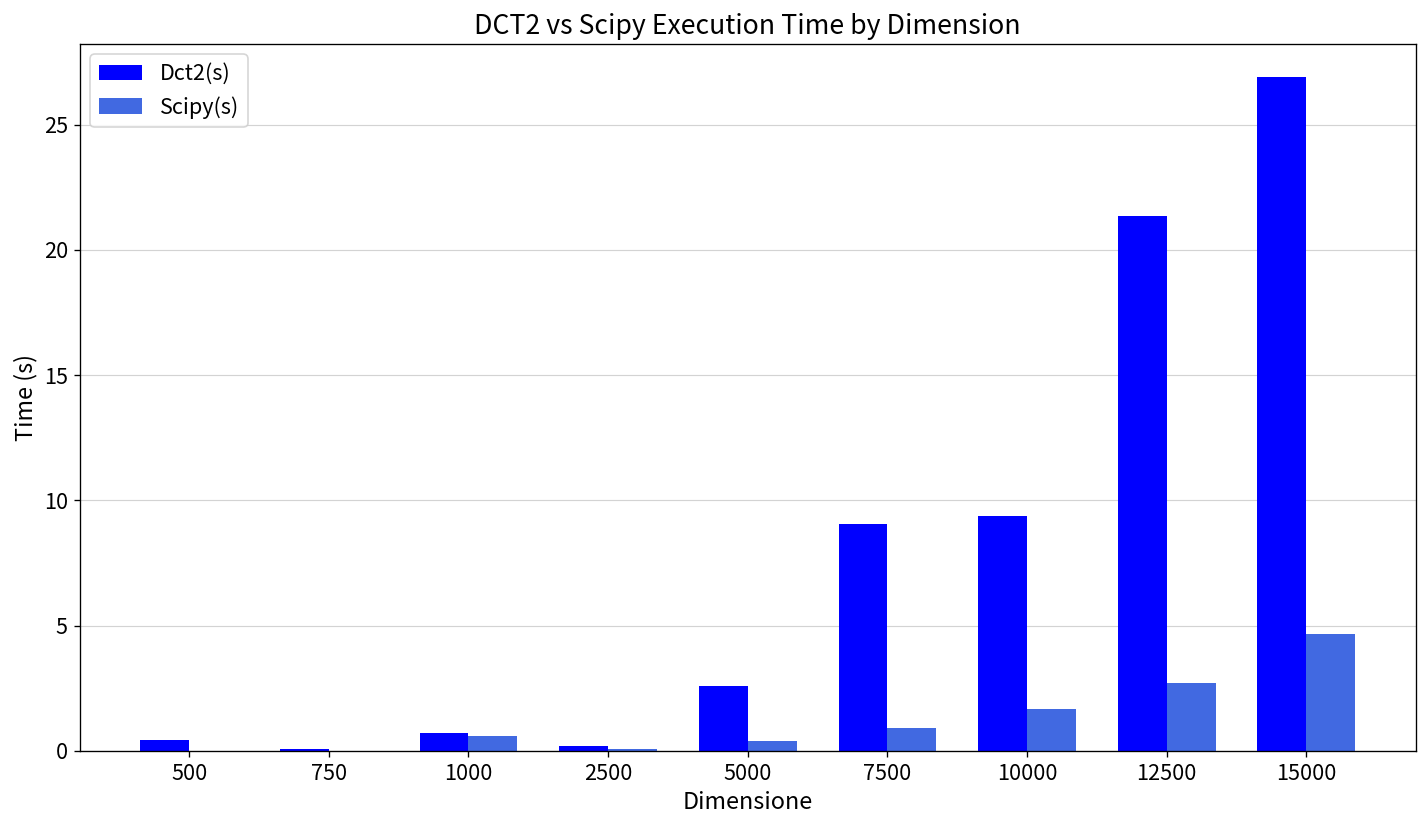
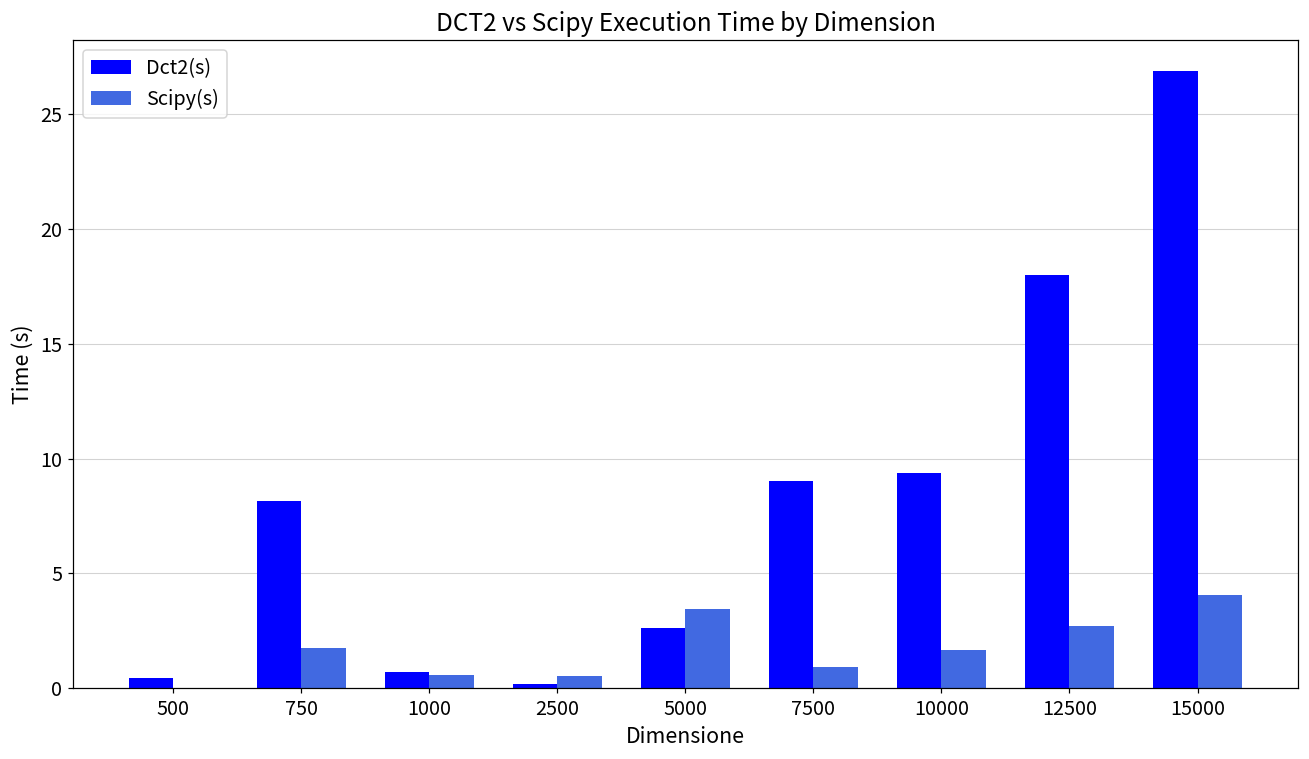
  {
    "Dct2(s)": {
      "500": 0.4,
-     "750": 0.1,
+     "750": 8.2,
      "1000": 0.7,
      "2500": 0.2,
      "5000": 2.6,
      "7500": 9.0,
      "10000": 9.4,
-     "12500": 21.4,
+     "12500": 18.0,
      "15000": 26.9
    },
    "Scipy(s)": {
-     "750": 0.0,
+     "750": 1.7,
      "1000": 0.6,
-     "2500": 0.1,
-     "5000": 0.4,
+     "2500": 0.5,
+     "5000": 3.4,
      "7500": 0.9,
      "10000": 1.7,
      "12500": 2.7,
-     "15000": 4.6
+     "15000": 4.1
    }
  }
